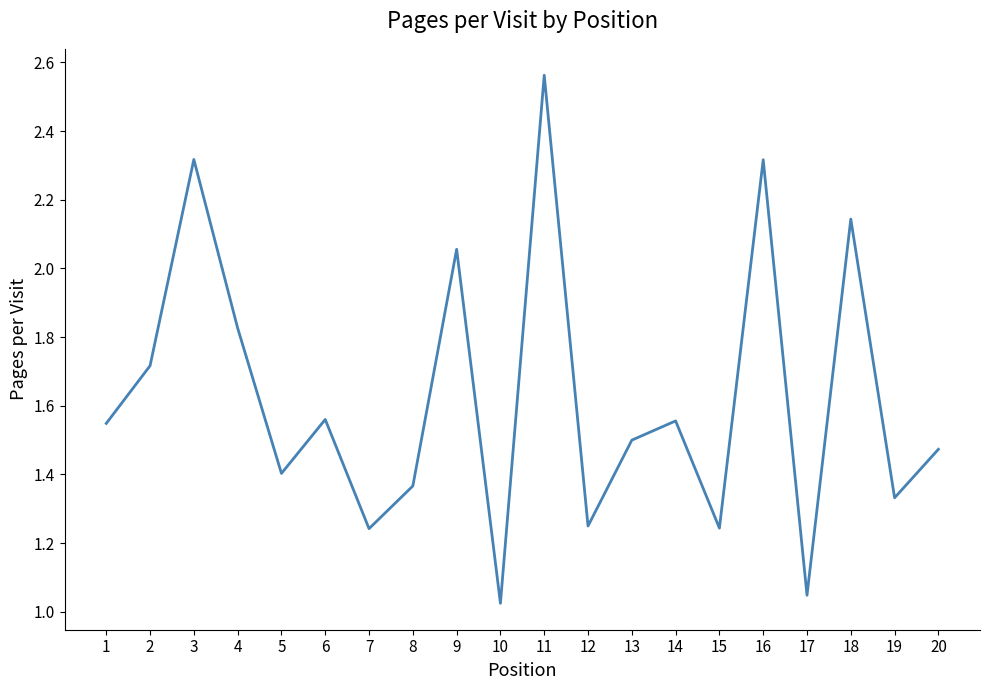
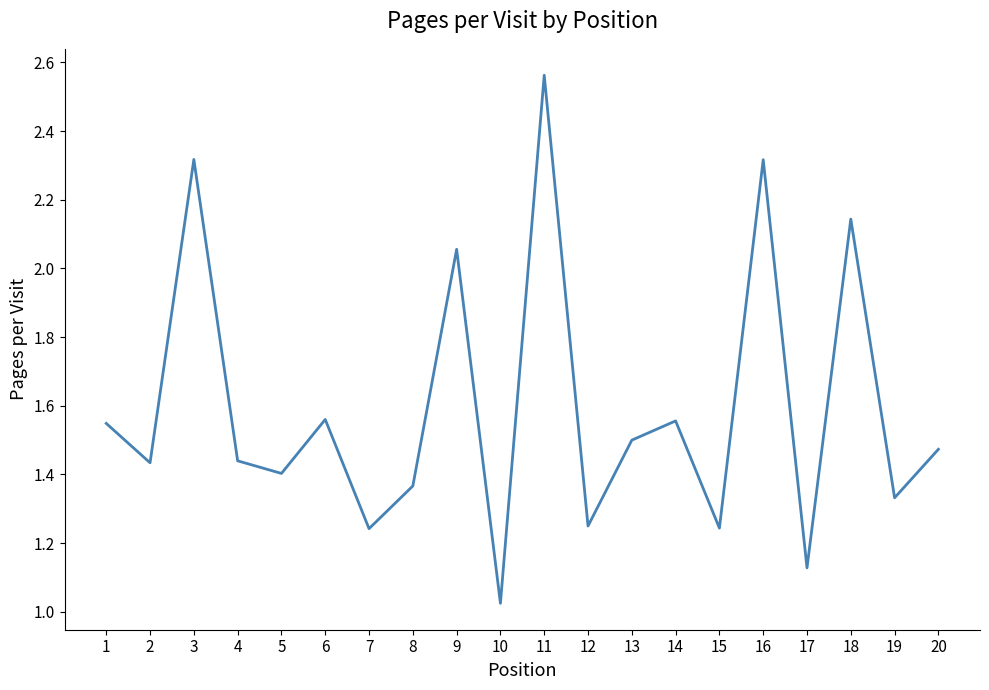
  {
    "1": 1.55,
-   "2": 1.72,
+   "2": 1.43,
    "3": 2.32,
-   "4": 1.83,
+   "4": 1.44,
    "5": 1.40,
    "6": 1.56,
    "7": 1.24,
    "8": 1.37,
    "9": 2.06,
    "10": 1.02,
    "11": 2.56,
    "12": 1.25,
    "13": 1.50,
    "14": 1.56,
    "15": 1.24,
    "16": 2.32,
-   "17": 1.05,
+   "17": 1.13,
    "18": 2.14,
    "19": 1.33,
    "20": 1.47
  }
